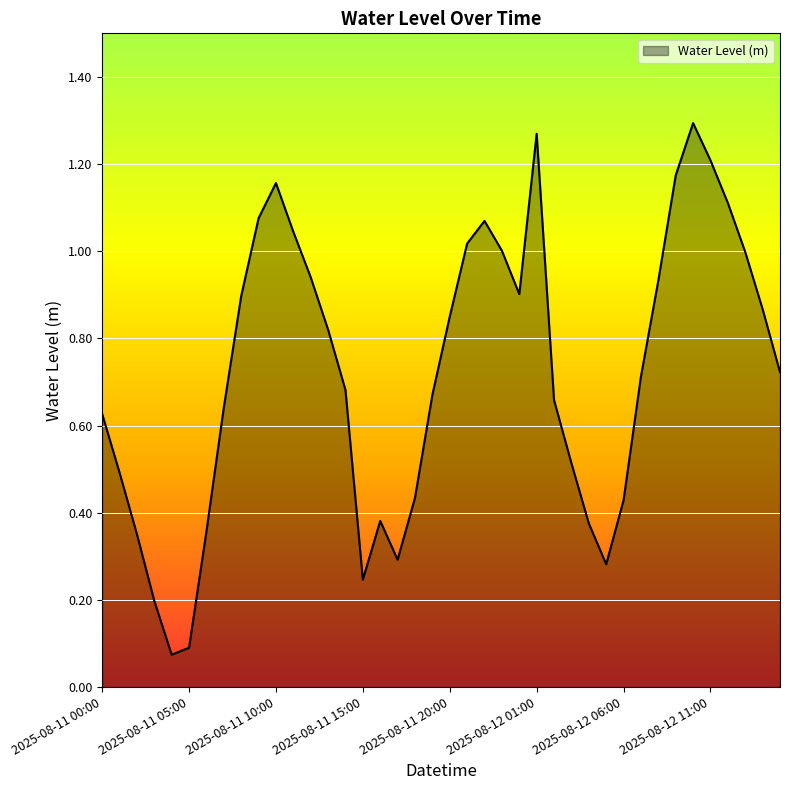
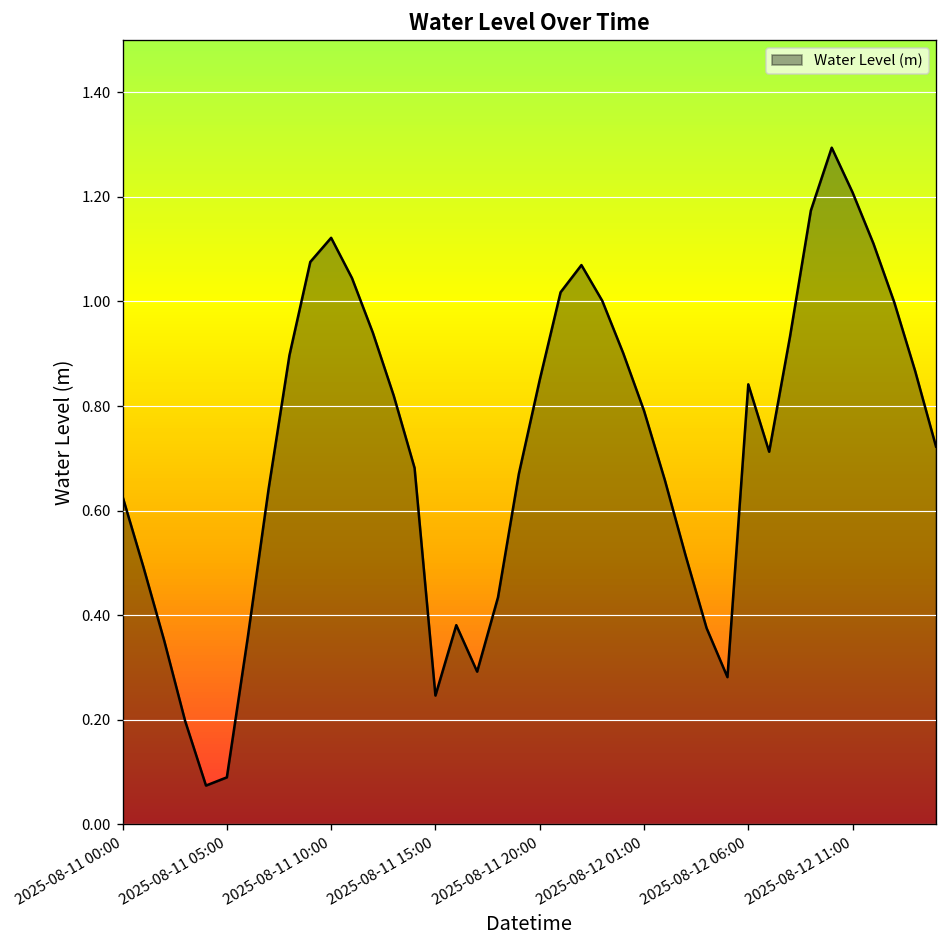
  {
    "2025-08-11 00:00": 0.63,
    "2025-08-11 05:00": 0.09,
-   "2025-08-11 10:00": 1.16,
+   "2025-08-11 10:00": 1.12,
    "2025-08-11 15:00": 0.25,
    "2025-08-11 20:00": 0.85,
-   "2025-08-12 01:00": 1.27,
-   "2025-08-12 06:00": 0.43,
+   "2025-08-12 01:00": 0.79,
+   "2025-08-12 06:00": 0.84,
    "2025-08-12 11:00": 1.21
  }
